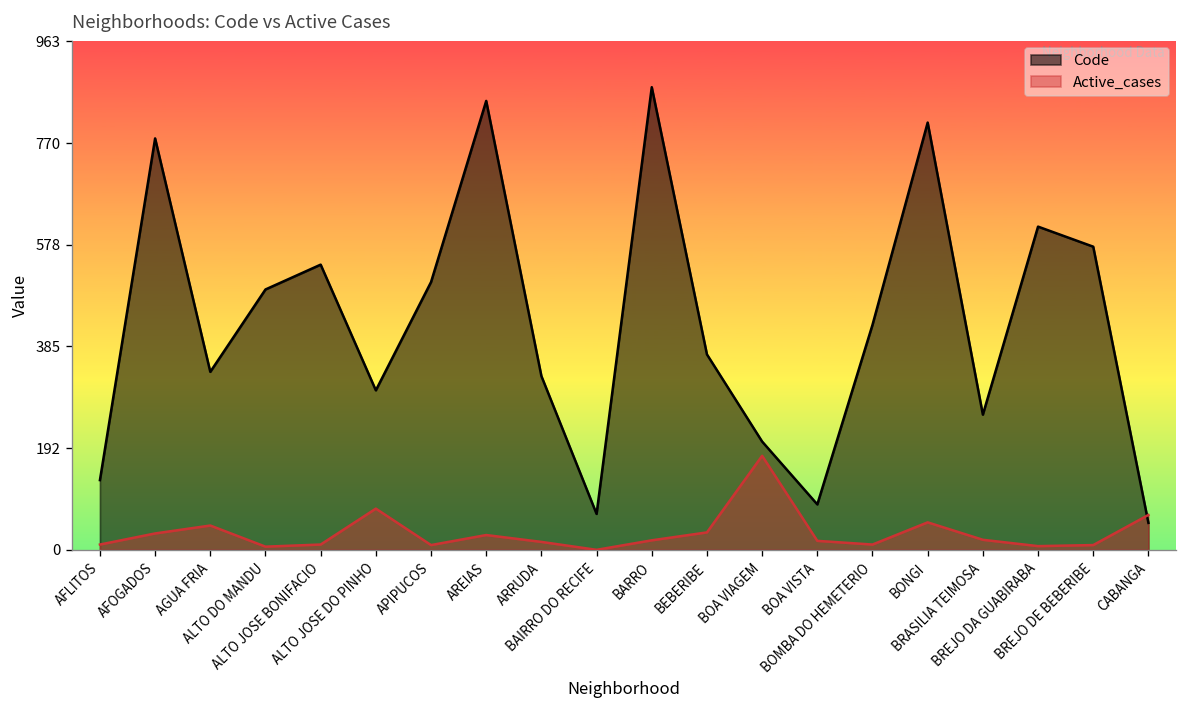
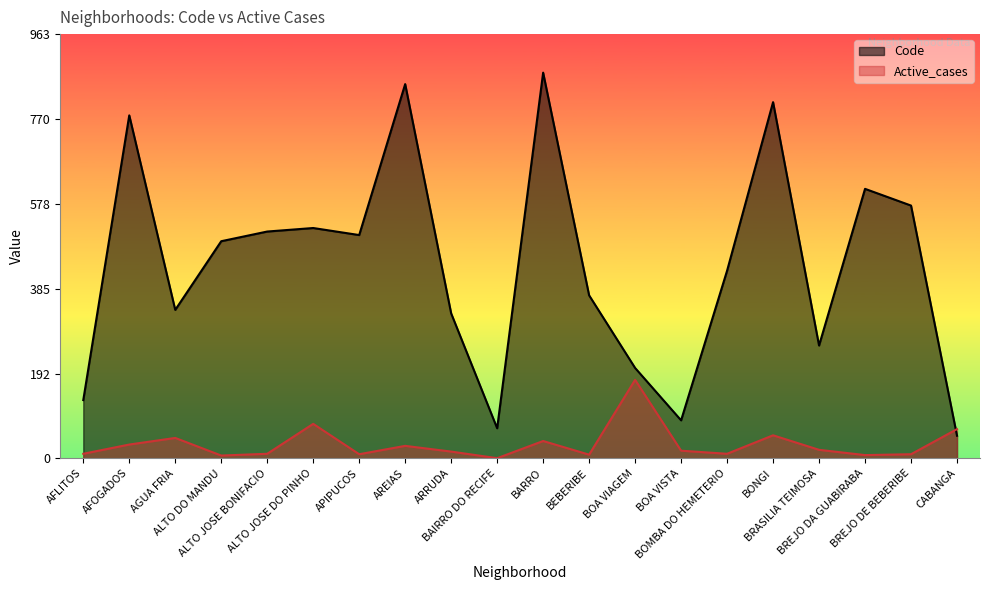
  {
    "Code": {
      "AFLITOS": 130,
      "AFOGADOS": 780,
      "AGUA FRIA": 340,
      "ALTO DO MANDU": 490,
-     "ALTO JOSE BONIFACIO": 540,
-     "ALTO JOSE DO PINHO": 300,
+     "ALTO JOSE BONIFACIO": 520,
+     "ALTO JOSE DO PINHO": 520,
      "APIPUCOS": 510,
      "AREIAS": 850,
      "ARRUDA": 330,
      "BAIRRO DO RECIFE": 70,
      "BARRO": 880,
      "BEBERIBE": 370,
      "BOA VIAGEM": 210,
      "BOA VISTA": 90,
      "BOMBA DO HEMETERIO": 430,
      "BONGI": 810,
      "BRASILIA TEIMOSA": 260,
      "BREJO DA GUABIRABA": 610,
      "BREJO DE BEBERIBE": 570,
      "CABANGA": 50
    },
    "Active_cases": {
      "AFLITOS": 10,
      "AFOGADOS": 30,
      "AGUA FRIA": 50,
      "ALTO DO MANDU": 10,
      "ALTO JOSE BONIFACIO": 10,
      "ALTO JOSE DO PINHO": 80,
      "APIPUCOS": 10,
      "AREIAS": 30,
      "ARRUDA": 20,
      "BAIRRO DO RECIFE": 0,
-     "BARRO": 20,
-     "BEBERIBE": 30,
+     "BARRO": 40,
+     "BEBERIBE": 10,
      "BOA VIAGEM": 180,
      "BOA VISTA": 20,
      "BOMBA DO HEMETERIO": 10,
      "BONGI": 50,
      "BRASILIA TEIMOSA": 20,
      "BREJO DA GUABIRABA": 10,
      "BREJO DE BEBERIBE": 10,
      "CABANGA": 70
    }
  }
